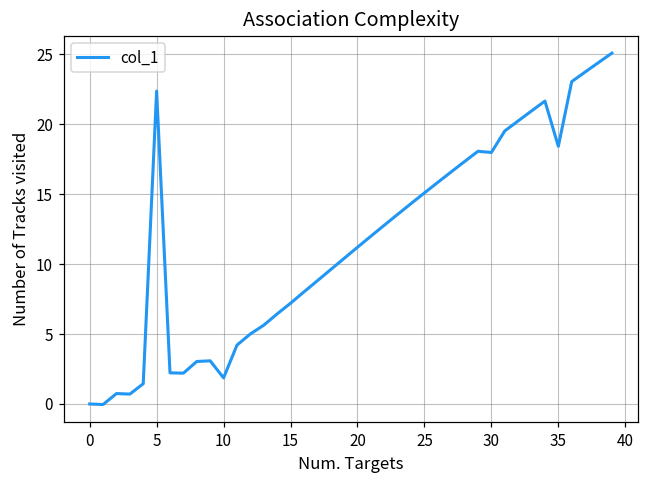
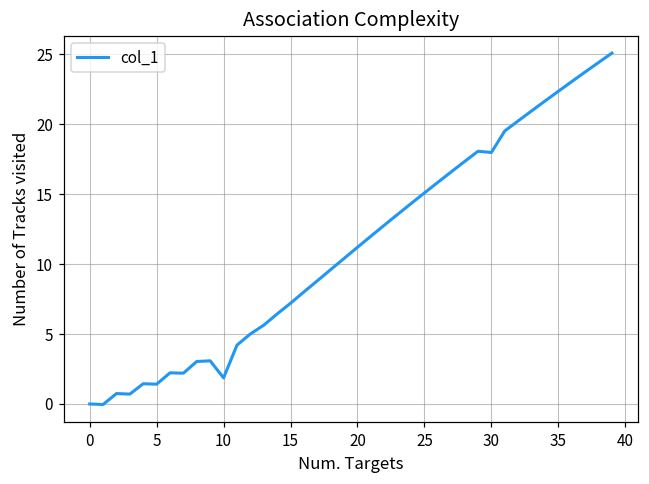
  {
    "0": 0.0,
-   "5": 22.4,
+   "5": 1.4,
    "10": 1.9,
    "15": 7.2,
    "20": 11.2,
    "25": 15.1,
    "30": 18.0,
-   "35": 18.4
+   "35": 22.4
  }
